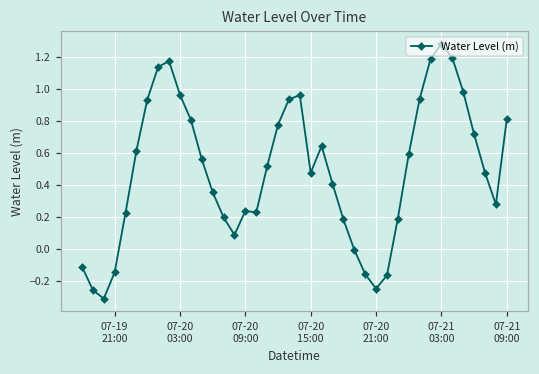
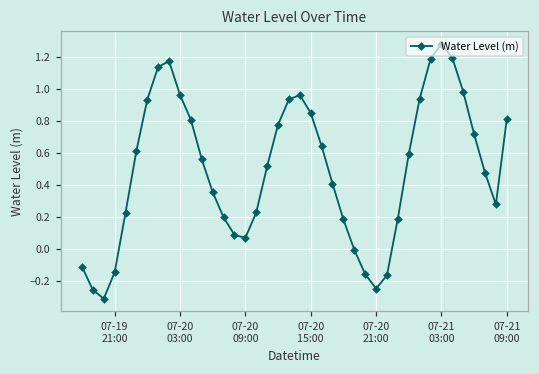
  {
    "07-19 21:00": -0.14,
    "07-20 03:00": 0.96,
-   "07-20 09:00": 0.24,
-   "07-20 15:00": 0.48,
+   "07-20 09:00": 0.07,
+   "07-20 15:00": 0.85,
    "07-20 21:00": -0.25,
    "07-21 09:00": 0.81
  }
